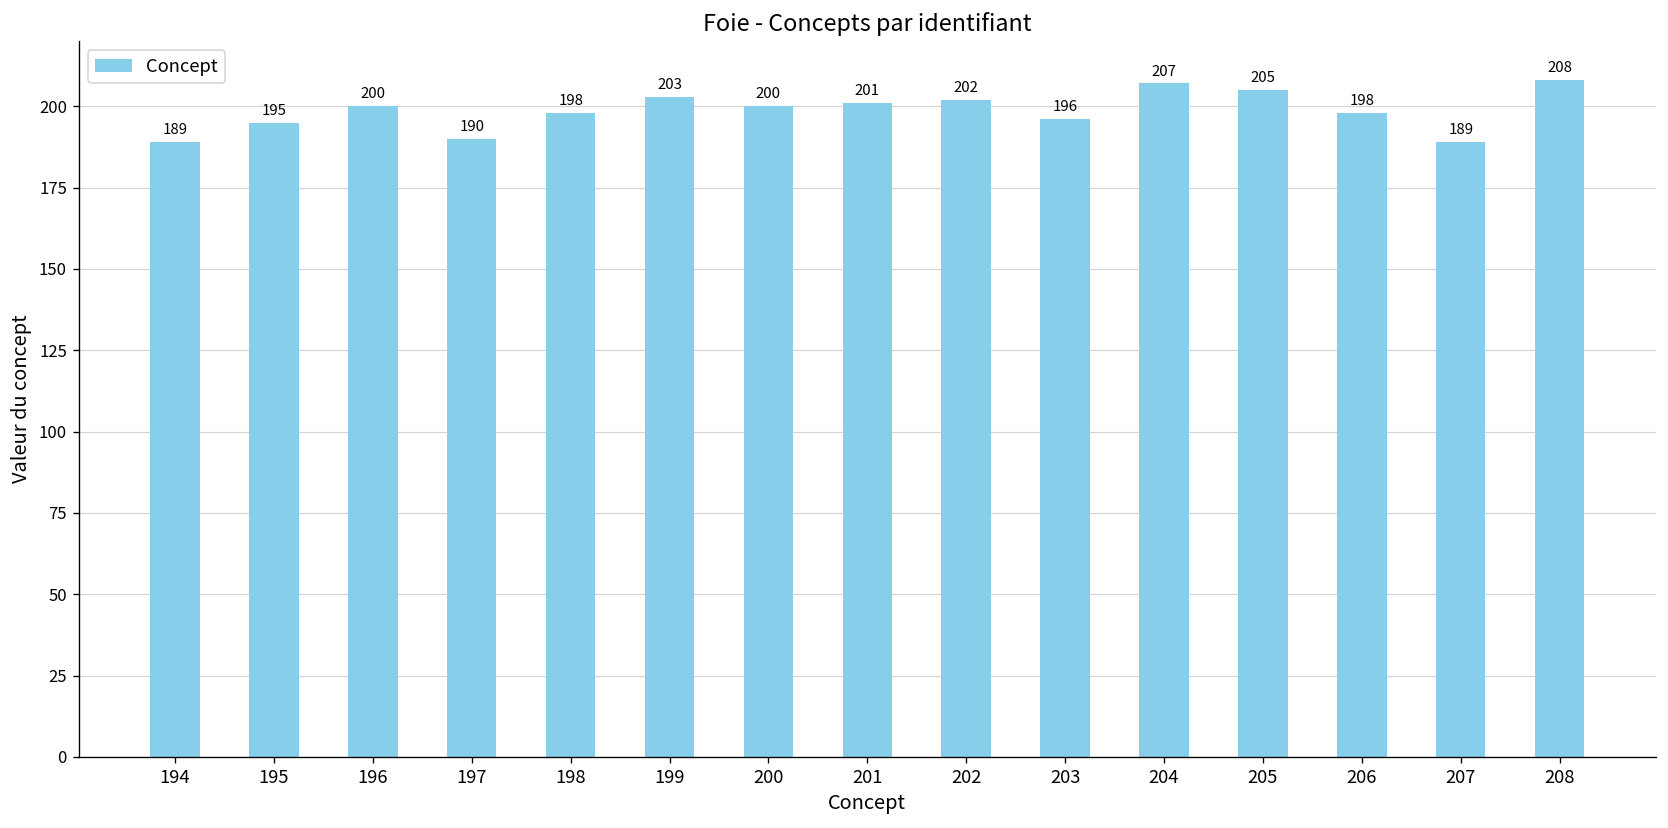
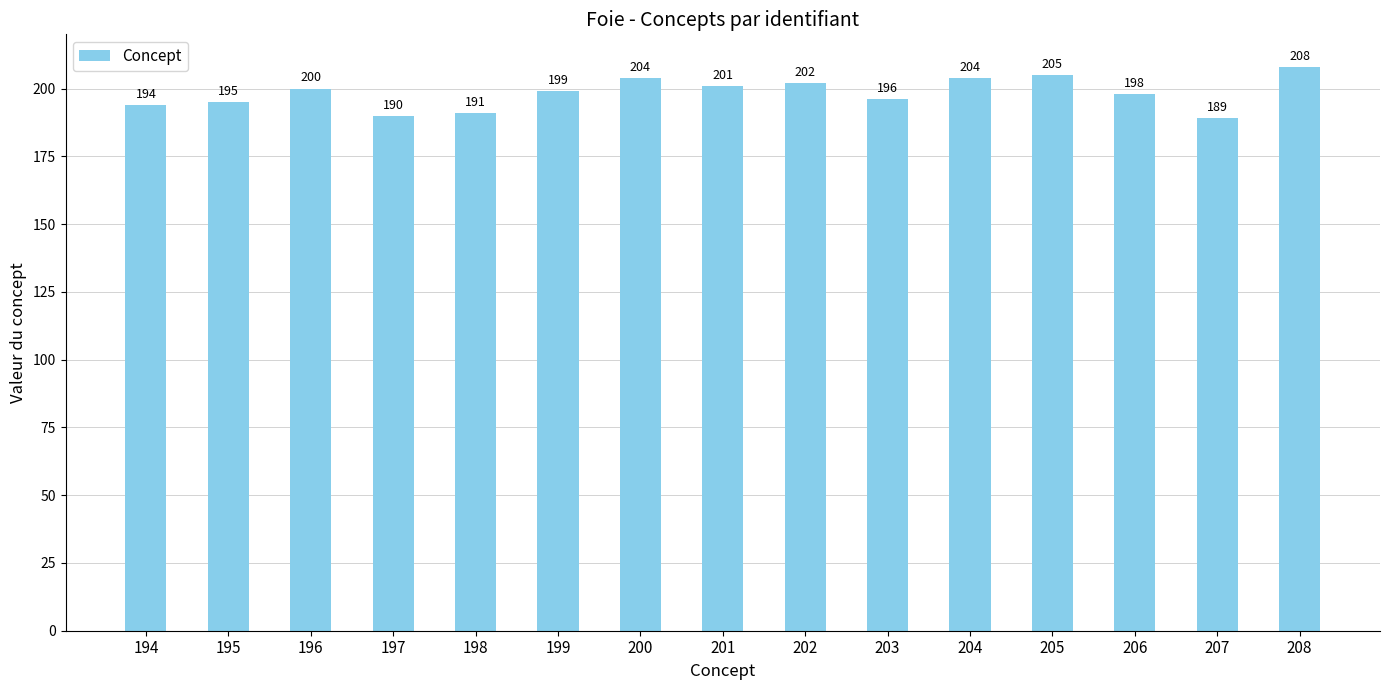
  {
-   "194": 189,
+   "194": 194,
    "195": 195,
    "196": 200,
    "197": 190,
-   "198": 198,
-   "199": 203,
-   "200": 200,
+   "198": 191,
+   "199": 199,
+   "200": 204,
    "201": 201,
    "202": 202,
    "203": 196,
-   "204": 207,
+   "204": 204,
    "205": 205,
    "206": 198,
    "207": 189,
    "208": 208
  }
